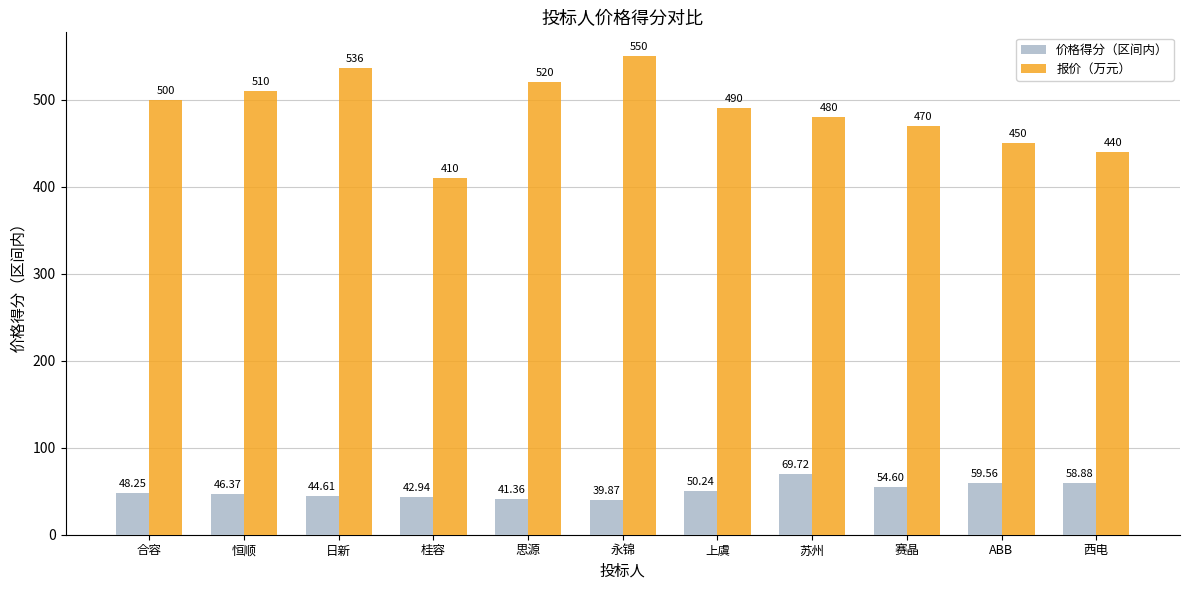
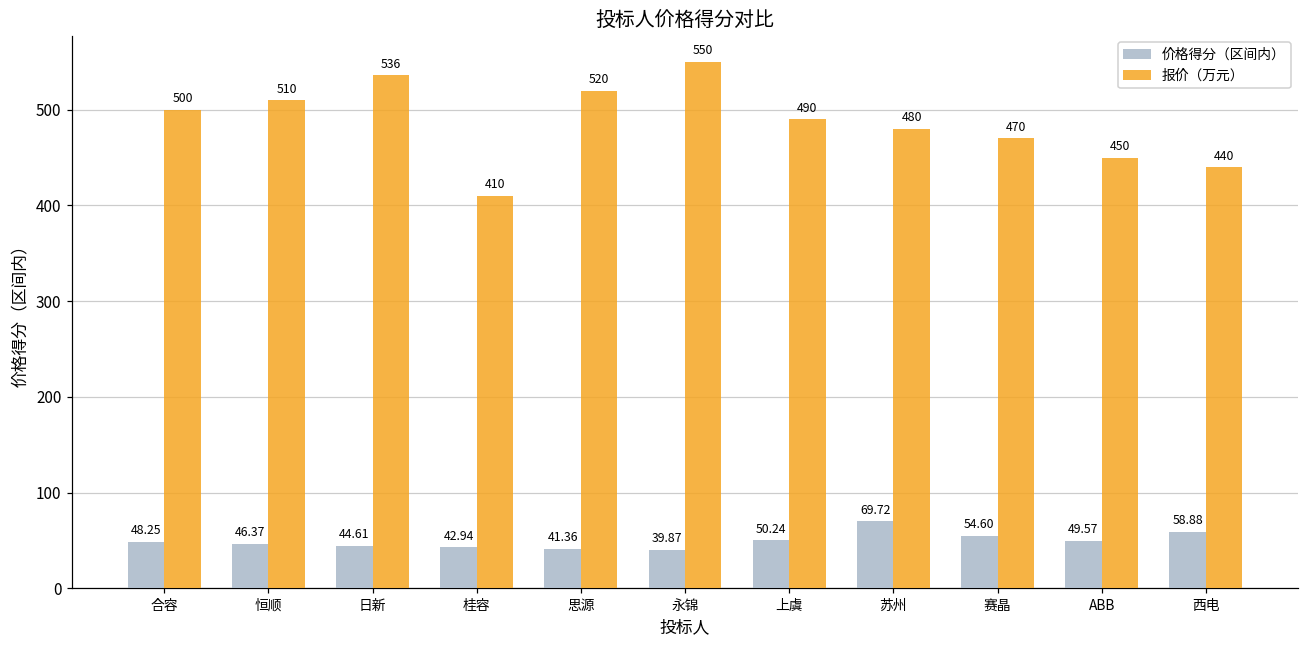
  {
    "价格得分（区间内）": {
      "合容": 48.25,
      "恒顺": 46.37,
      "日新": 44.61,
      "桂容": 42.94,
      "思源": 41.36,
      "永锦": 39.87,
      "上虞": 50.24,
      "苏州": 69.72,
      "赛晶": 54.60,
-     "ABB": 59.56,
+     "ABB": 49.57,
      "西电": 58.88
    },
    "报价（万元）": {
      "合容": 500,
      "恒顺": 510,
      "日新": 536,
      "桂容": 410,
      "思源": 520,
      "永锦": 550,
      "上虞": 490,
      "苏州": 480,
      "赛晶": 470,
      "ABB": 450,
      "西电": 440
    }
  }
